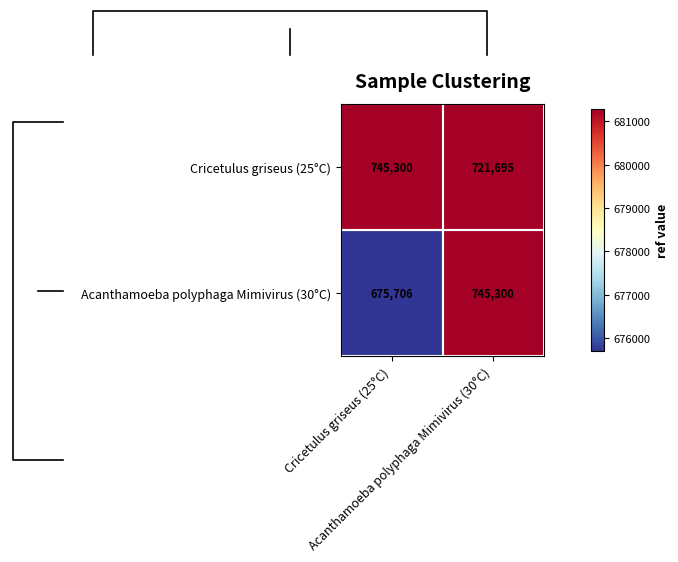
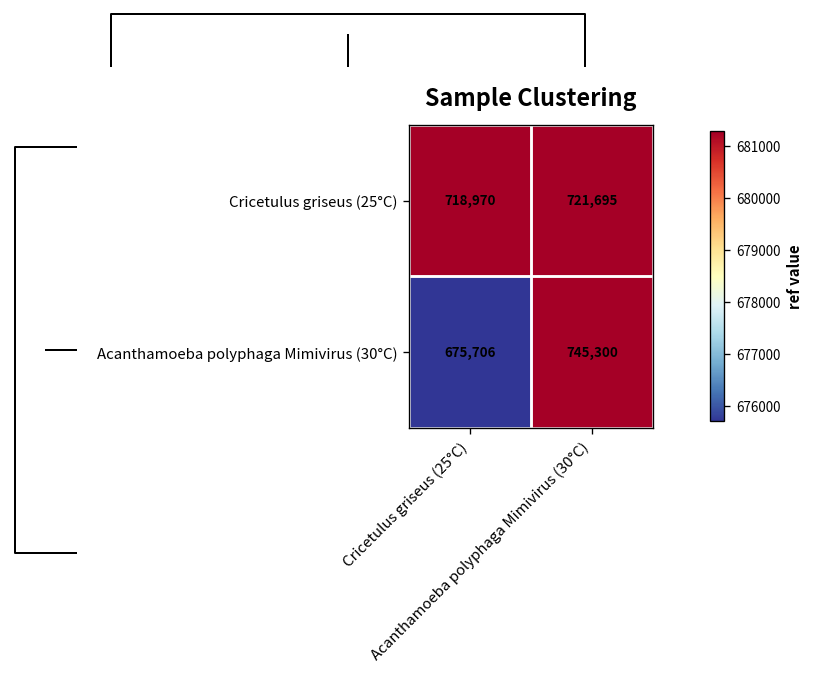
  {
    "Sample Clustering": {
      "Cricetulus griseus (25°C)": {
-       "Cricetulus griseus (25°C)": "745,300",
+       "Cricetulus griseus (25°C)": "718,970",
        "Acanthamoeba polyphaga Mimivirus (30°C)": "721,695"
      },
      "Acanthamoeba polyphaga Mimivirus (30°C)": {
        "Cricetulus griseus (25°C)": "675,706",
        "Acanthamoeba polyphaga Mimivirus (30°C)": "745,300"
      }
    }
  }
